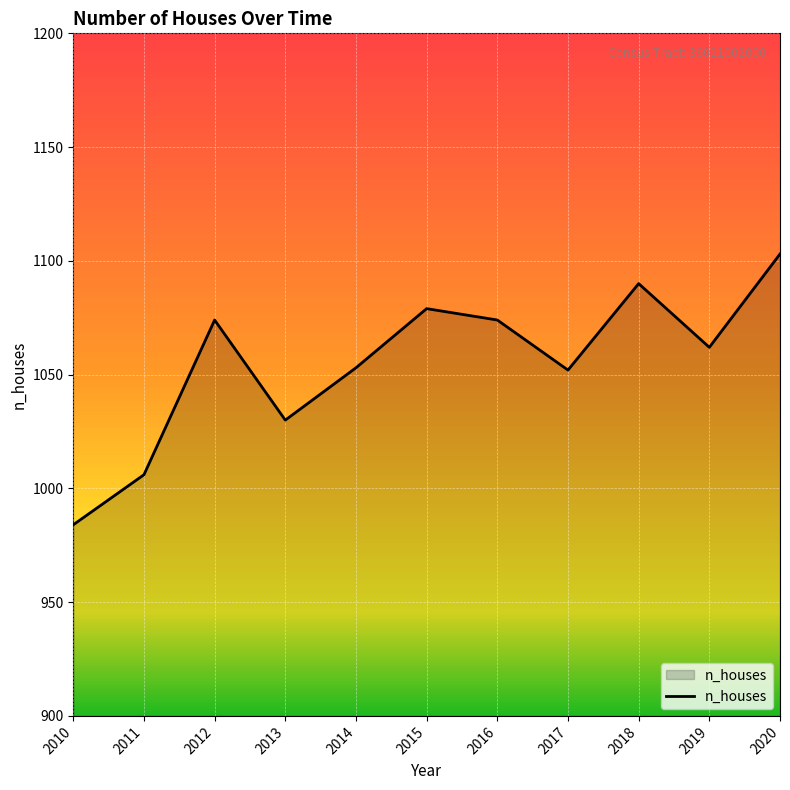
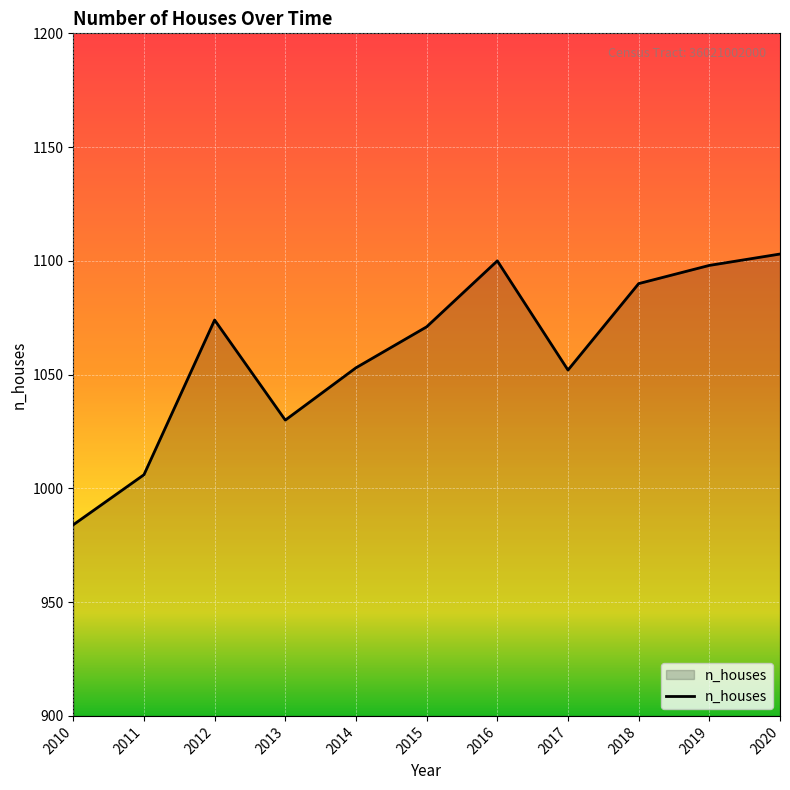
  {
    "2010": 984,
    "2011": 1006,
    "2012": 1074,
    "2013": 1030,
    "2014": 1053,
-   "2015": 1079,
-   "2016": 1074,
+   "2015": 1071,
+   "2016": 1100,
    "2017": 1052,
    "2018": 1090,
-   "2019": 1062,
+   "2019": 1098,
    "2020": 1103
  }
